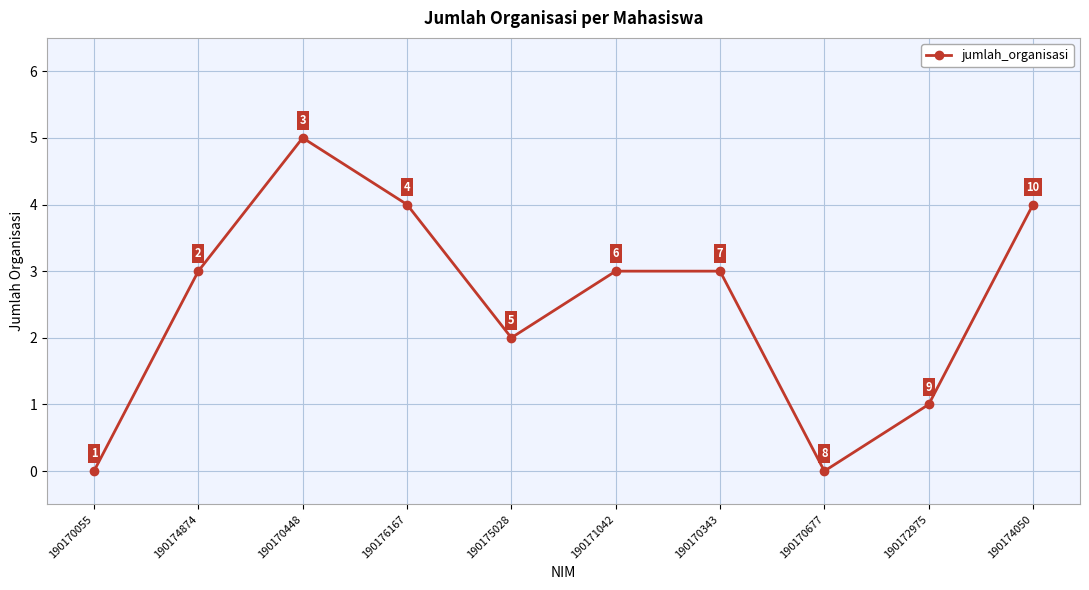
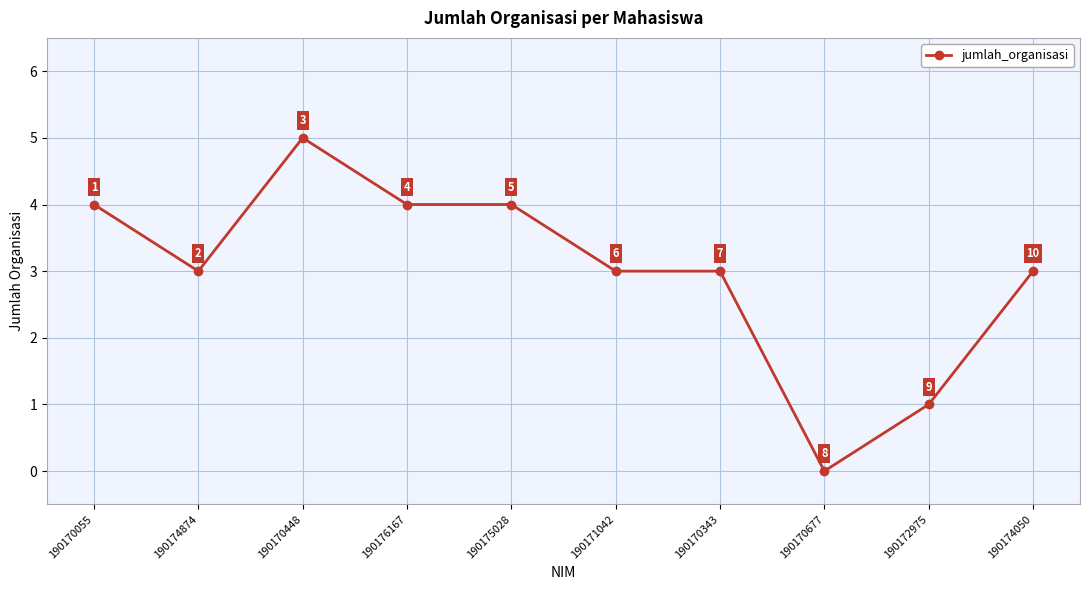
  {
-   "190170055": 0,
-   "190175028": 2,
-   "190174050": 4
+   "190170055": 4,
+   "190175028": 4,
+   "190174050": 3
  }
